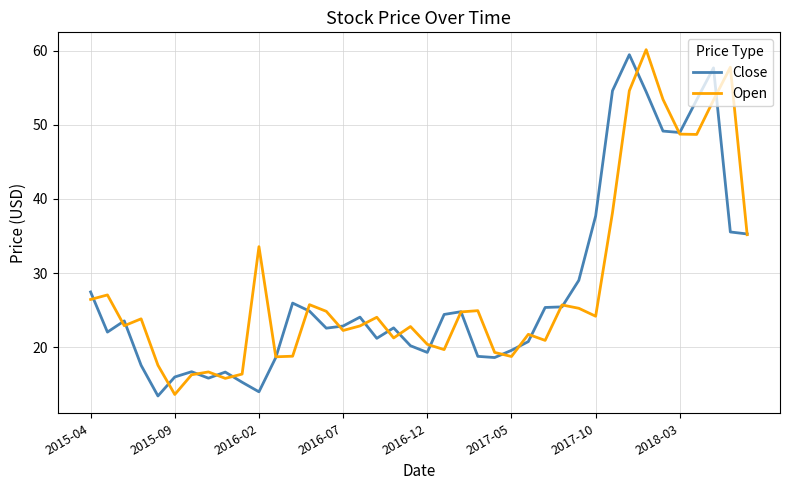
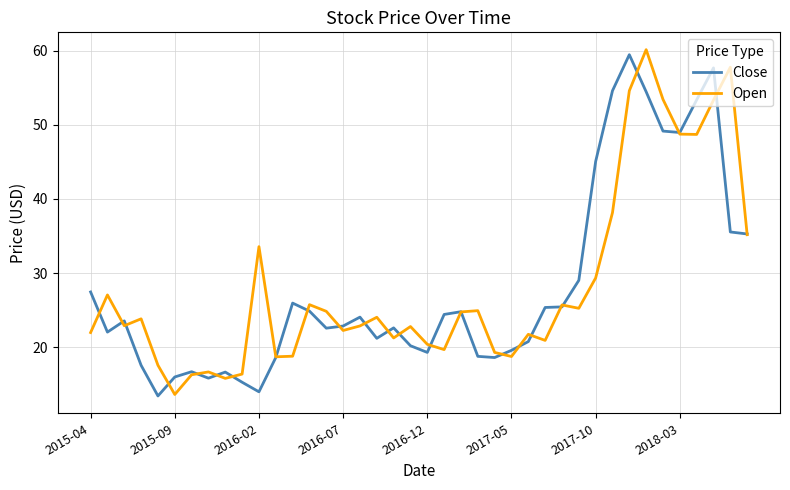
  {
    "Close": {
      "2015-04": 27,
      "2015-09": 16,
      "2016-02": 14,
      "2016-07": 23,
      "2016-12": 19,
      "2017-05": 20,
-     "2017-10": 38
+     "2017-10": 45
    },
    "Open": {
-     "2015-04": 26,
+     "2015-04": 22,
      "2015-09": 14,
      "2016-02": 34,
      "2016-07": 22,
      "2016-12": 20,
      "2017-05": 19,
-     "2017-10": 24
+     "2017-10": 29
    }
  }
